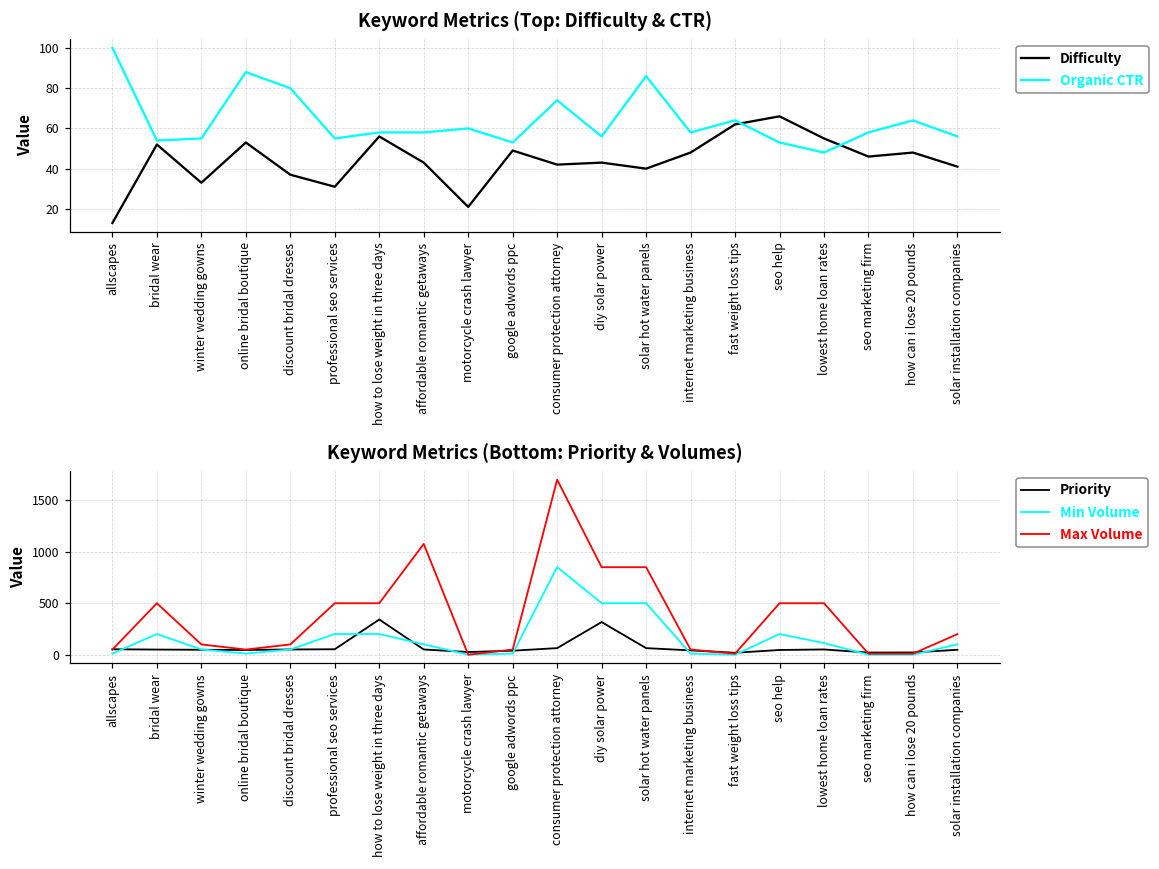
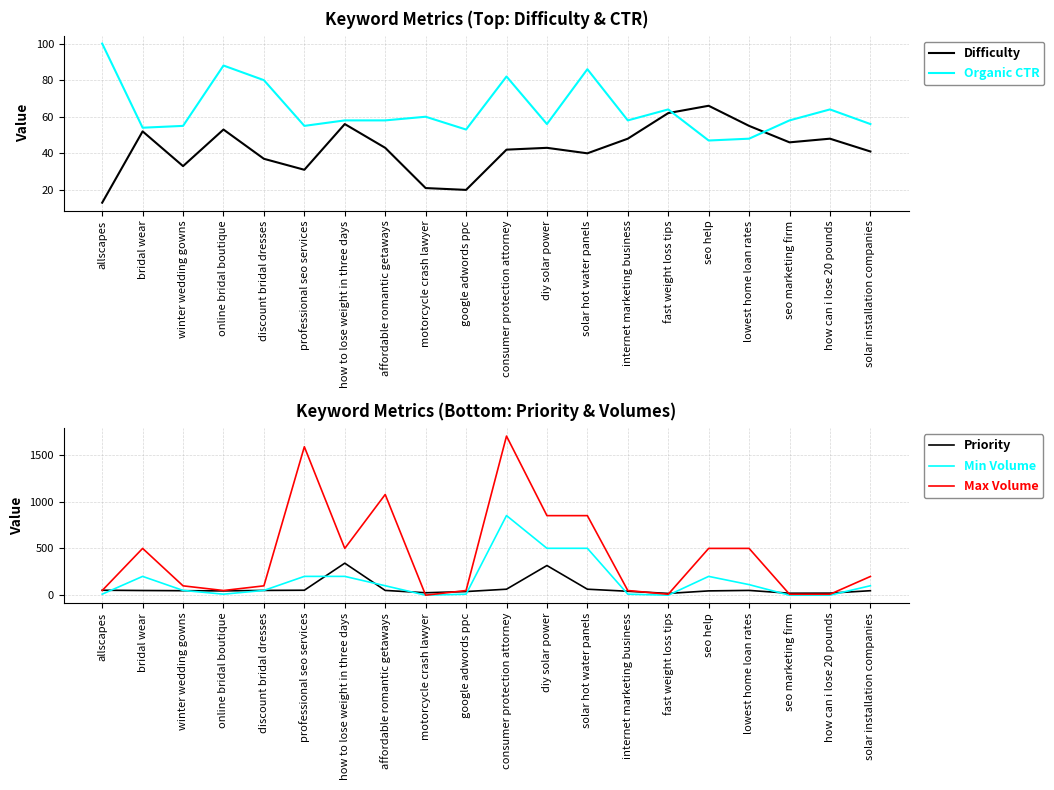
  {
    "Keyword Metrics (Top: Difficulty & CTR)": {
      "Difficulty": {
        "allscapes": 13,
        "bridal wear": 52,
        "winter wedding gowns": 33,
        "online bridal boutique": 53,
        "discount bridal dresses": 37,
        "professional seo services": 31,
        "how to lose weight in three days": 56,
        "affordable romantic getaways": 43,
        "motorcycle crash lawyer": 21,
-       "google adwords ppc": 49,
+       "google adwords ppc": 20,
        "consumer protection attorney": 42,
        "diy solar power": 43,
        "solar hot water panels": 40,
        "internet marketing business": 48,
        "fast weight loss tips": 62,
        "seo help": 66,
        "lowest home loan rates": 55,
        "seo marketing firm": 46,
        "how can i lose 20 pounds": 48,
        "solar installation companies": 41
      },
      "Organic CTR": {
        "allscapes": 100,
        "bridal wear": 54,
        "winter wedding gowns": 55,
        "online bridal boutique": 88,
        "discount bridal dresses": 80,
        "professional seo services": 55,
        "how to lose weight in three days": 58,
        "affordable romantic getaways": 58,
        "motorcycle crash lawyer": 60,
        "google adwords ppc": 53,
-       "consumer protection attorney": 74,
+       "consumer protection attorney": 82,
        "diy solar power": 56,
        "solar hot water panels": 86,
        "internet marketing business": 58,
        "fast weight loss tips": 64,
-       "seo help": 53,
+       "seo help": 47,
        "lowest home loan rates": 48,
        "seo marketing firm": 58,
        "how can i lose 20 pounds": 64,
        "solar installation companies": 56
      }
    },
    "Keyword Metrics (Bottom: Priority & Volumes)": {
      "Priority": {
        "bridal wear": 100,
        "professional seo services": 100,
        "how to lose weight in three days": 300,
        "affordable romantic getaways": 100,
        "consumer protection attorney": 100,
        "diy solar power": 300,
        "solar hot water panels": 100,
        "seo help": 0,
        "lowest home loan rates": 100,
        "solar installation companies": 0
      },
      "Min Volume": {
        "allscapes": 0,
        "bridal wear": 200,
        "online bridal boutique": 0,
        "professional seo services": 200,
        "how to lose weight in three days": 200,
        "affordable romantic getaways": 100,
        "google adwords ppc": 0,
        "consumer protection attorney": 900,
        "diy solar power": 500,
        "solar hot water panels": 500,
        "internet marketing business": 0,
        "seo help": 200,
        "lowest home loan rates": 100,
        "solar installation companies": 100
      },
      "Max Volume": {
        "bridal wear": 500,
        "winter wedding gowns": 100,
        "discount bridal dresses": 100,
-       "professional seo services": 500,
+       "professional seo services": 1600,
        "how to lose weight in three days": 500,
        "affordable romantic getaways": 1100,
        "consumer protection attorney": 1700,
        "diy solar power": 900,
        "solar hot water panels": 900,
        "seo help": 500,
        "lowest home loan rates": 500,
        "solar installation companies": 200
      }
    }
  }
